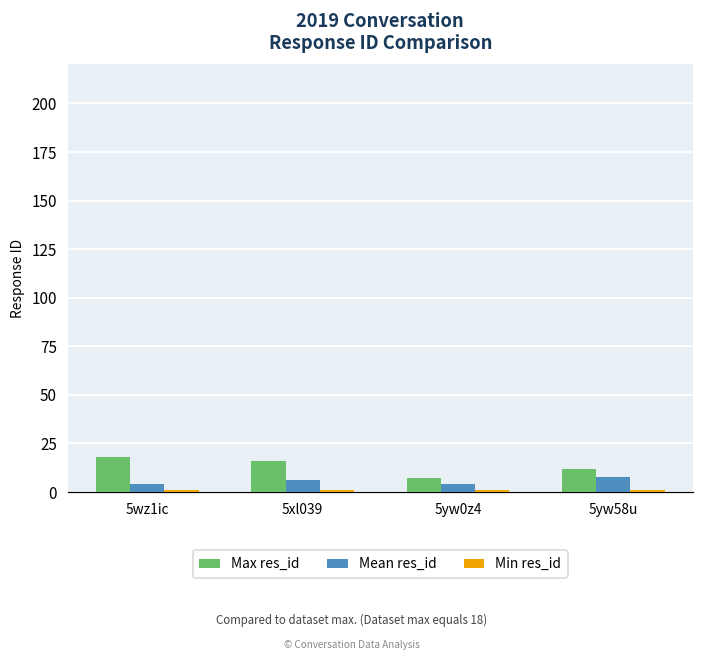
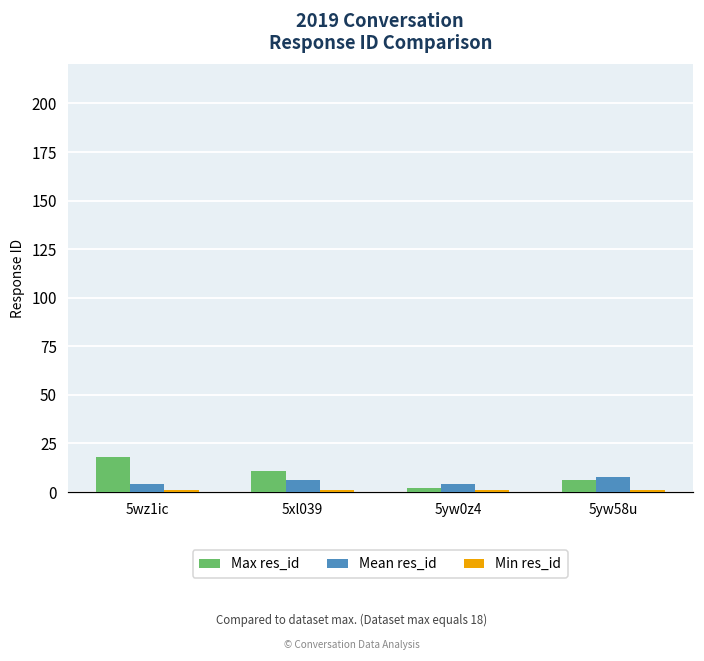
  {
    "Max res_id": {
      "5wz1ic": 18,
-     "5xl039": 16,
-     "5yw0z4": 7,
-     "5yw58u": 12
+     "5xl039": 11,
+     "5yw0z4": 2,
+     "5yw58u": 6
    },
    "Mean res_id": {
      "5wz1ic": 4,
      "5xl039": 6,
      "5yw0z4": 4,
      "5yw58u": 8
    }
  }
